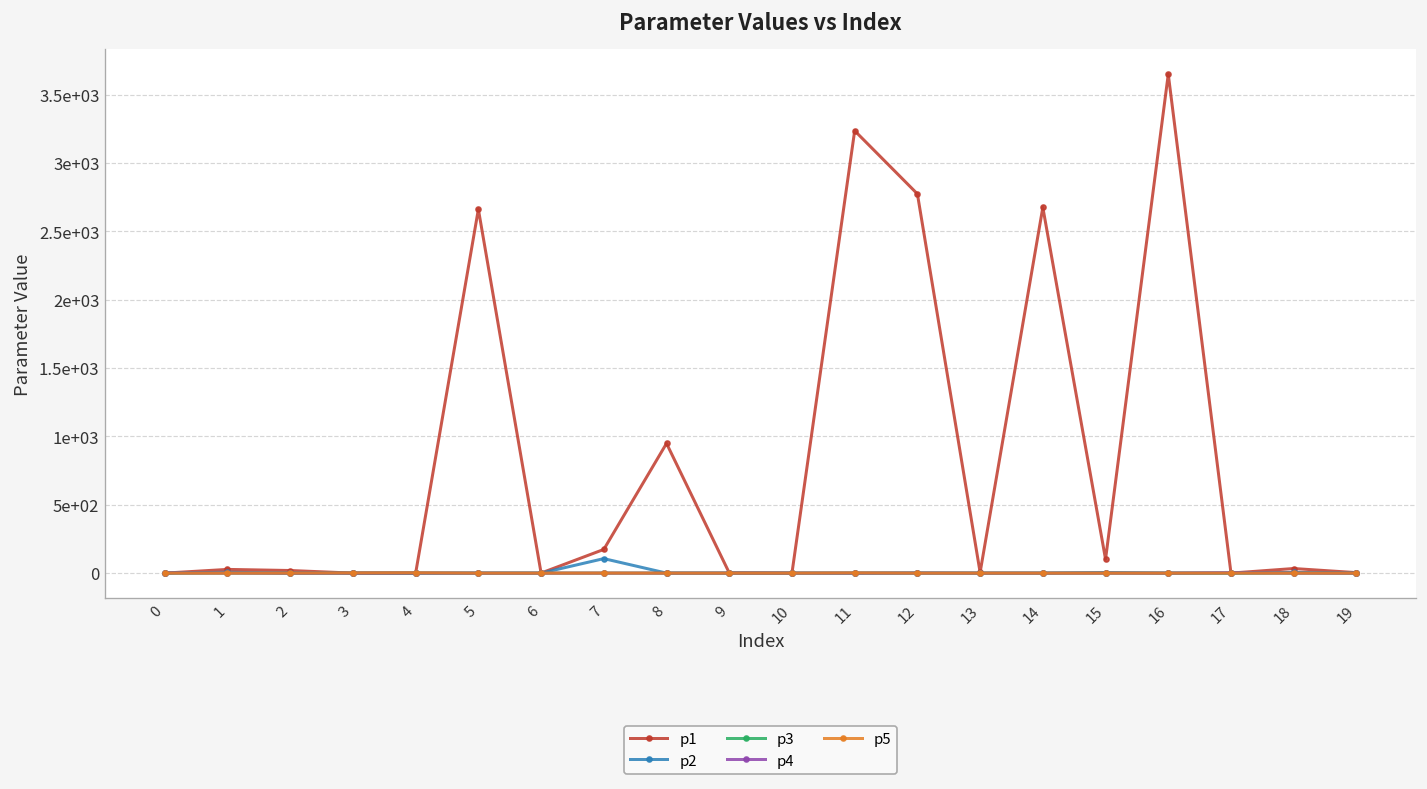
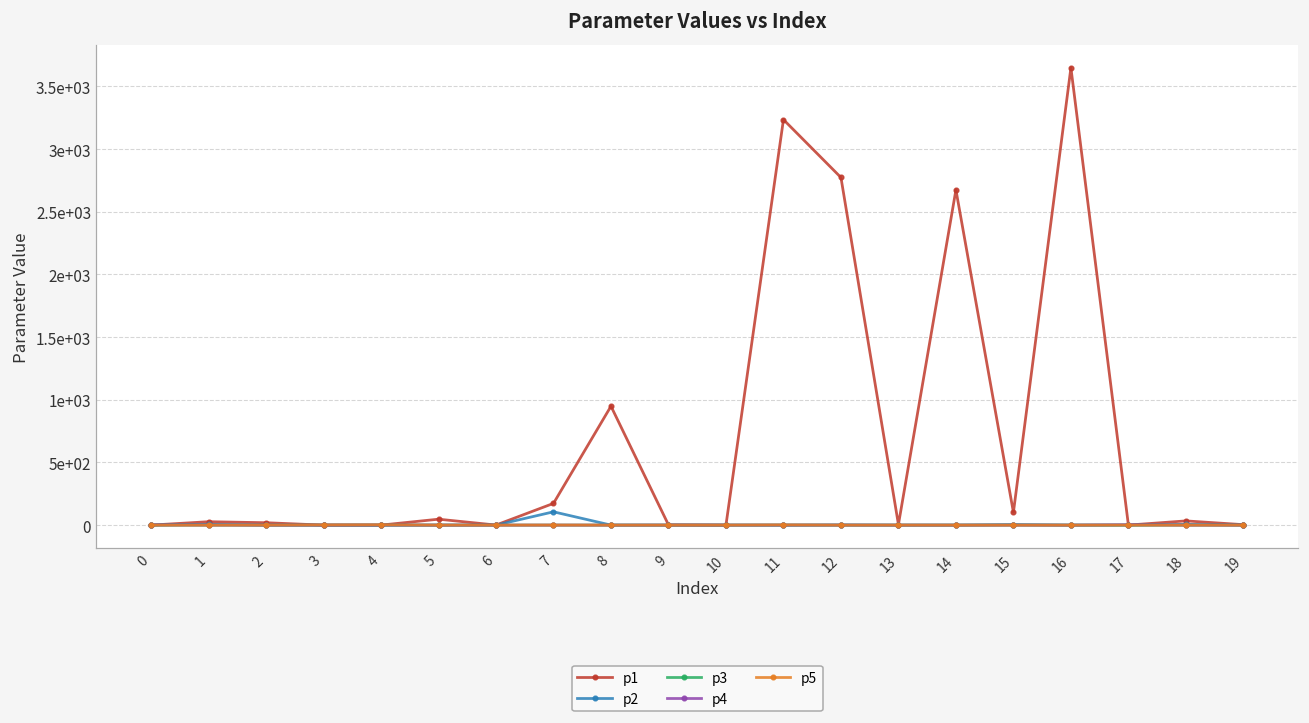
  {
    "p1": {
-     "5": 2660,
+     "5": 50,
      "7": 170,
      "8": 950,
      "11": 3240,
      "12": 2770,
      "14": 2680,
      "15": 100,
      "16": 3650,
      "18": 30
    },
    "p2": {
      "7": 110
    },
    "p5": {
      "7": 0
    }
  }
